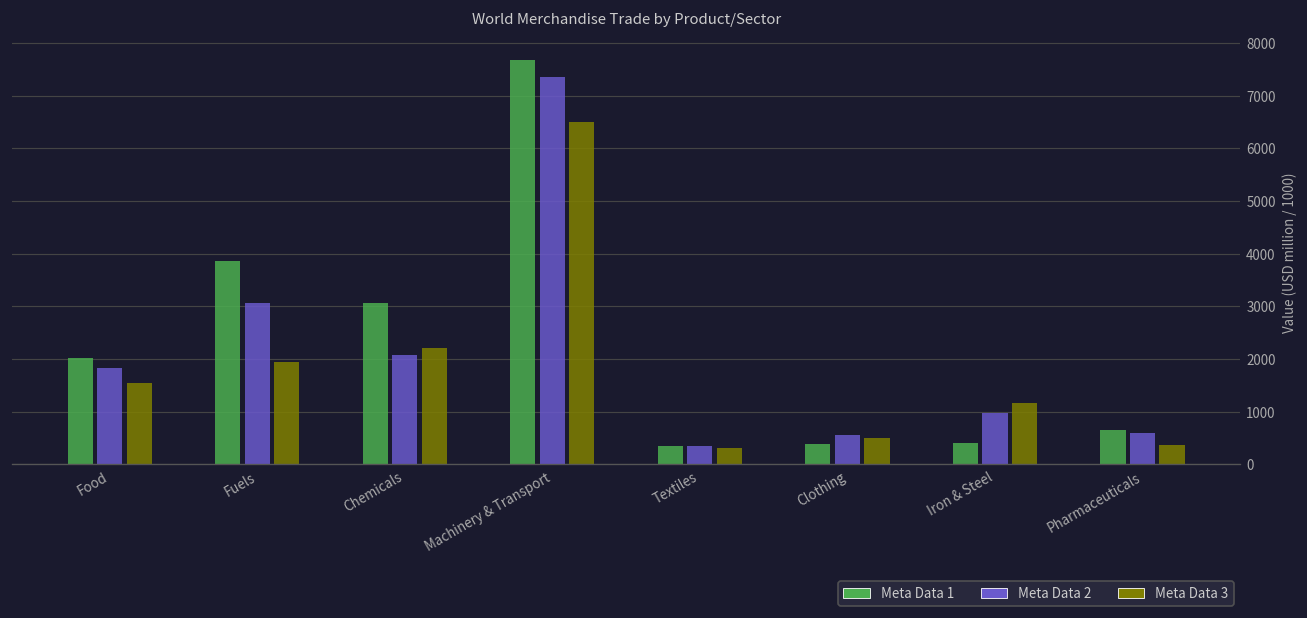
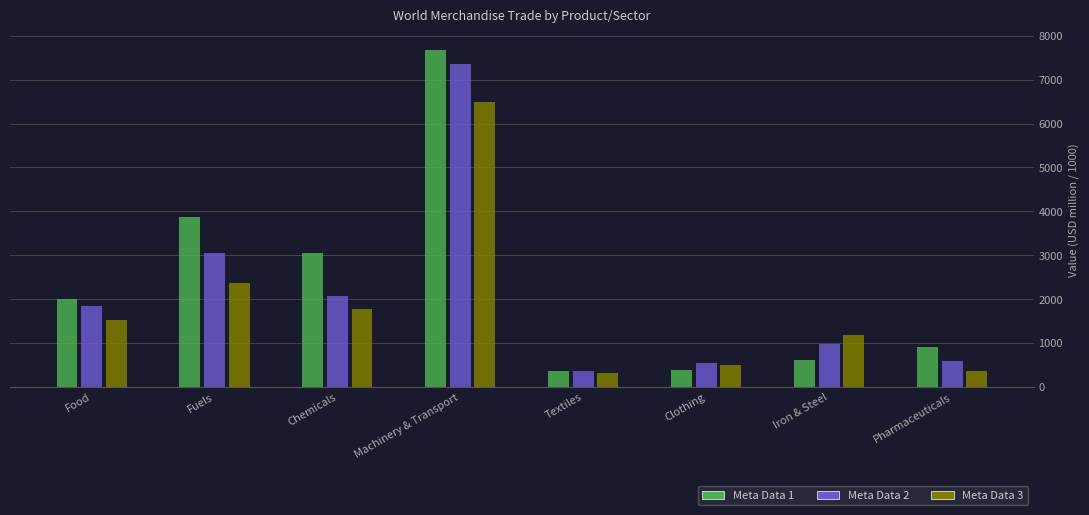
  {
    "Meta Data 1": {
      "Food": 2000,
      "Fuels": 3900,
      "Chemicals": 3100,
      "Machinery & Transport": 7700,
      "Textiles": 400,
      "Clothing": 400,
-     "Iron & Steel": 400,
-     "Pharmaceuticals": 700
+     "Iron & Steel": 600,
+     "Pharmaceuticals": 900
    },
    "Meta Data 2": {
      "Food": 1800,
      "Fuels": 3100,
      "Chemicals": 2100,
      "Machinery & Transport": 7400,
      "Textiles": 400,
      "Clothing": 500,
      "Iron & Steel": 1000,
      "Pharmaceuticals": 600
    },
    "Meta Data 3": {
      "Food": 1500,
-     "Fuels": 1900,
-     "Chemicals": 2200,
+     "Fuels": 2400,
+     "Chemicals": 1800,
      "Machinery & Transport": 6500,
      "Textiles": 300,
      "Clothing": 500,
      "Iron & Steel": 1200,
      "Pharmaceuticals": 400
    }
  }
